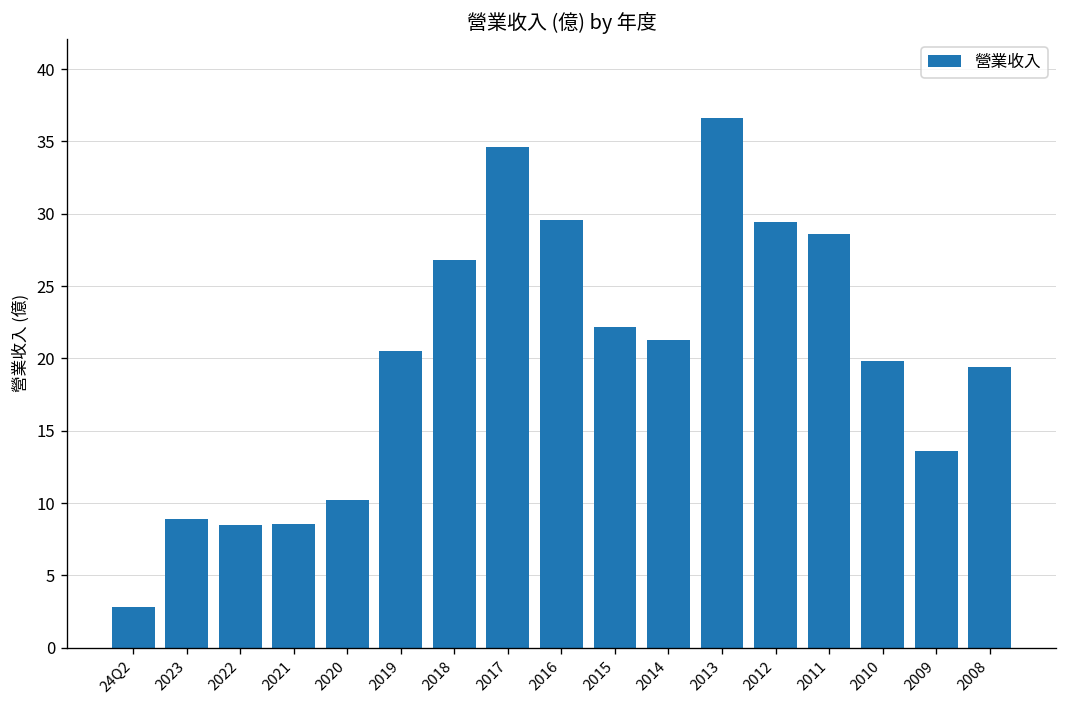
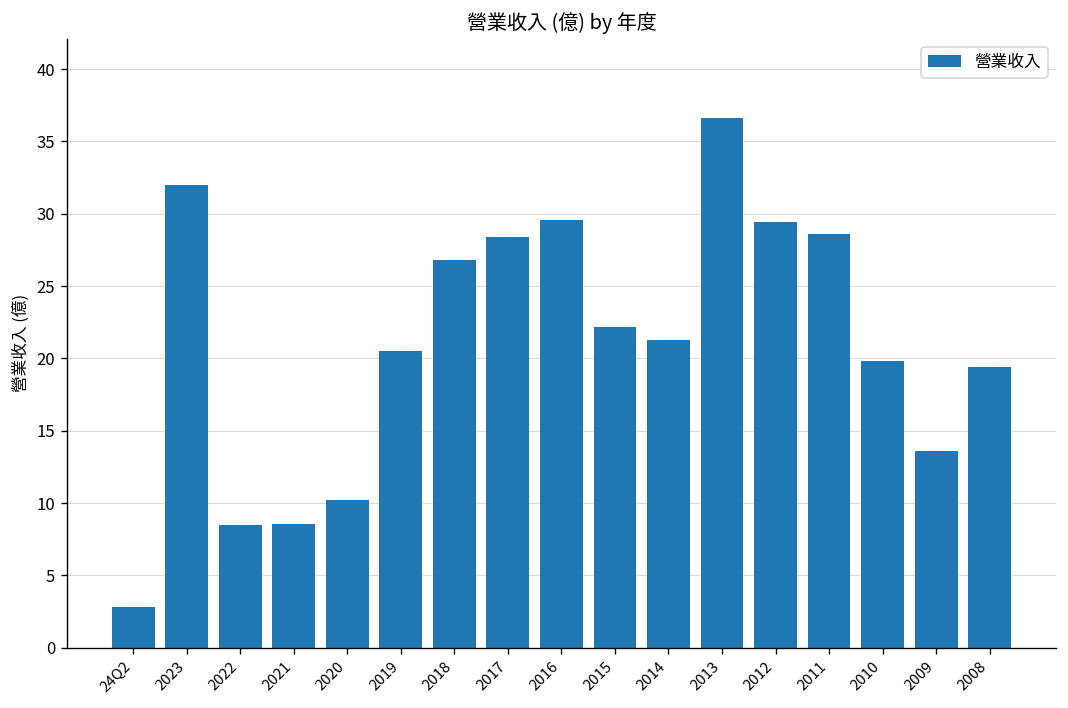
  {
    "24Q2": 2.8,
-   "2023": 8.9,
+   "2023": 32.0,
    "2022": 8.5,
    "2021": 8.5,
    "2020": 10.2,
    "2019": 20.5,
    "2018": 26.8,
-   "2017": 34.6,
+   "2017": 28.4,
    "2016": 29.6,
    "2015": 22.2,
    "2014": 21.3,
    "2013": 36.6,
    "2012": 29.4,
    "2011": 28.6,
    "2010": 19.8,
    "2009": 13.6,
    "2008": 19.4
  }
